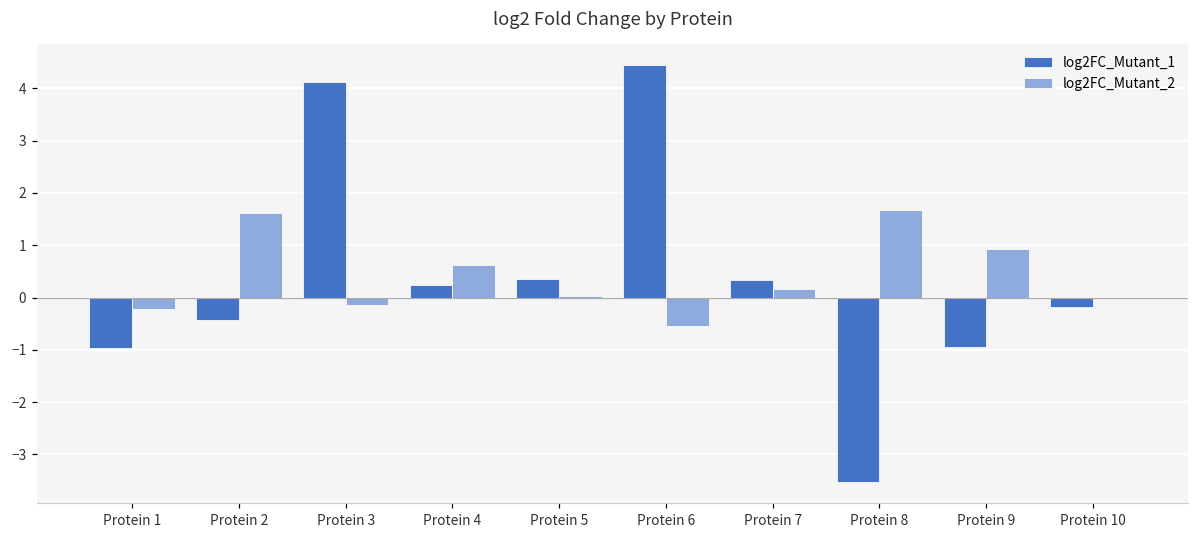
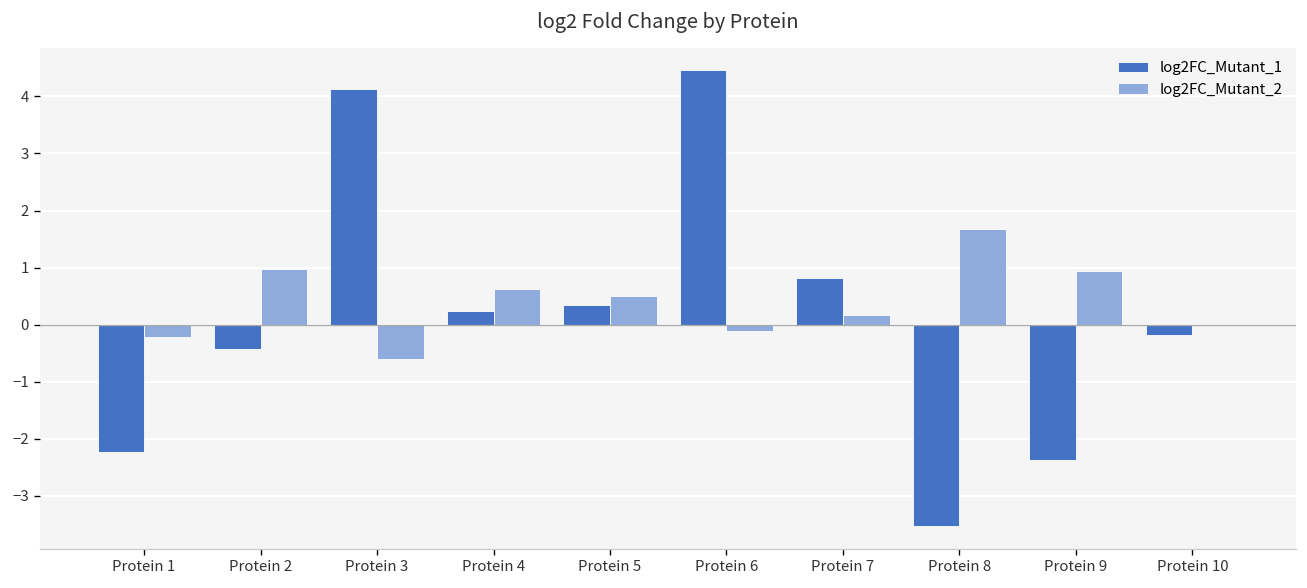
  {
    "log2FC_Mutant_1": {
-     "Protein 1": -1.0,
+     "Protein 1": -2.2,
      "Protein 2": -0.4,
      "Protein 3": 4.1,
      "Protein 4": 0.2,
      "Protein 5": 0.3,
      "Protein 6": 4.5,
-     "Protein 7": 0.3,
+     "Protein 7": 0.8,
      "Protein 8": -3.5,
-     "Protein 9": -0.9,
+     "Protein 9": -2.4,
      "Protein 10": -0.2
    },
    "log2FC_Mutant_2": {
      "Protein 1": -0.2,
-     "Protein 2": 1.6,
-     "Protein 3": -0.1,
+     "Protein 2": 1.0,
+     "Protein 3": -0.6,
      "Protein 4": 0.6,
-     "Protein 5": 0.0,
-     "Protein 6": -0.5,
+     "Protein 5": 0.5,
+     "Protein 6": -0.1,
      "Protein 7": 0.2,
      "Protein 8": 1.7,
      "Protein 9": 0.9
    }
  }
